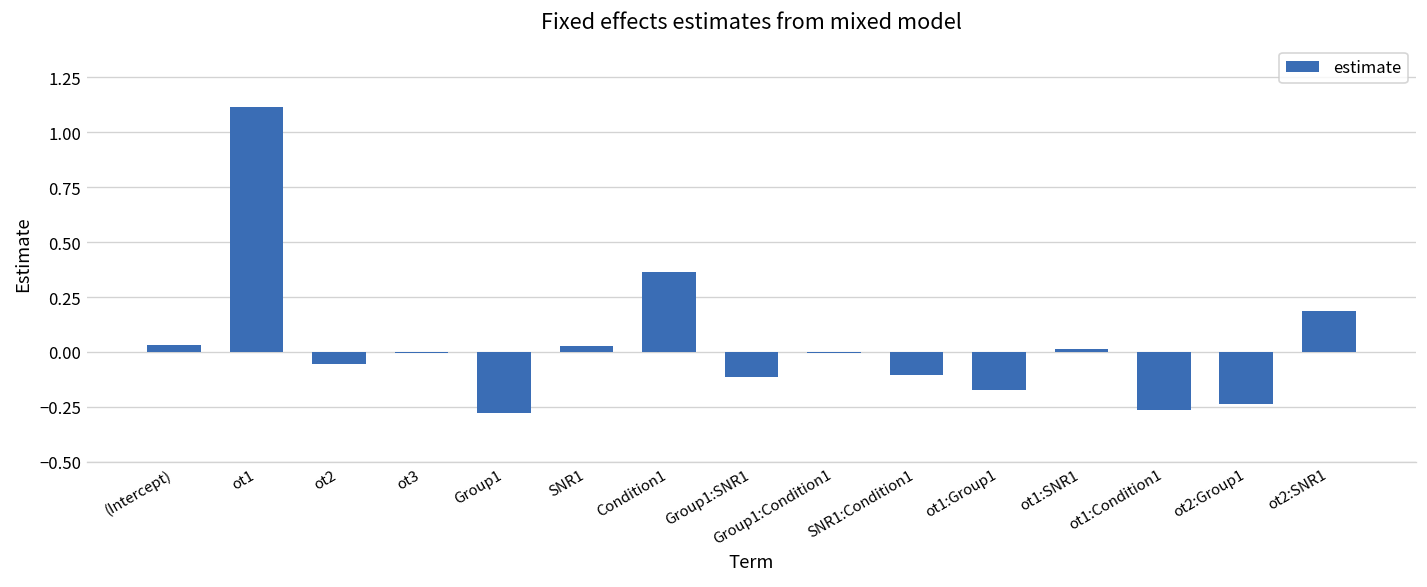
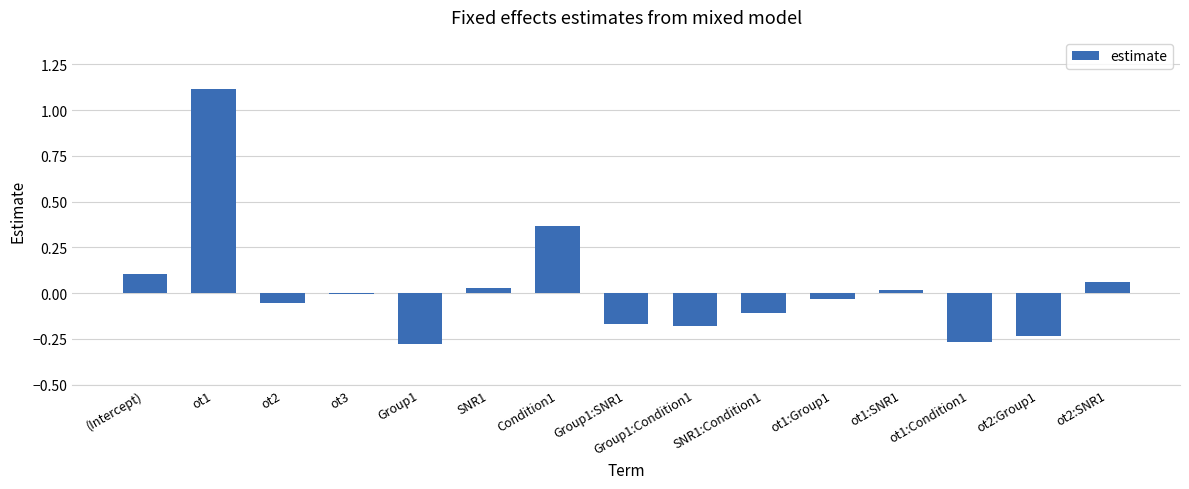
  {
-   "(Intercept)": 0.03,
+   "(Intercept)": 0.10,
    "ot1": 1.12,
    "ot2": -0.05,
    "Group1": -0.28,
    "SNR1": 0.03,
    "Condition1": 0.37,
-   "Group1:SNR1": -0.11,
-   "Group1:Condition1": 0.00,
+   "Group1:SNR1": -0.17,
+   "Group1:Condition1": -0.18,
    "SNR1:Condition1": -0.11,
-   "ot1:Group1": -0.17,
+   "ot1:Group1": -0.03,
    "ot1:SNR1": 0.02,
    "ot1:Condition1": -0.27,
    "ot2:Group1": -0.24,
-   "ot2:SNR1": 0.19
+   "ot2:SNR1": 0.06
  }
